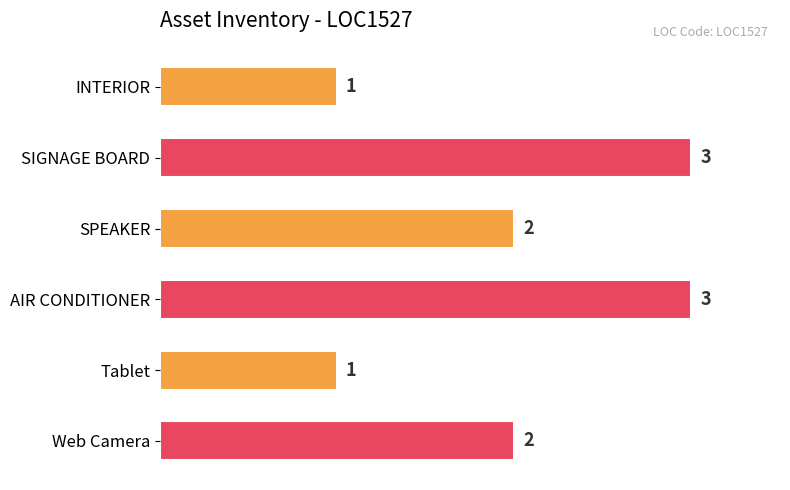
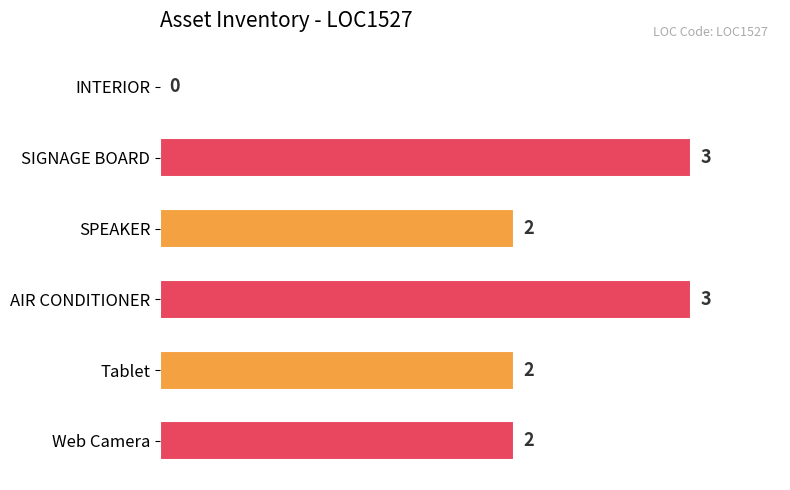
  {
-   "INTERIOR": 1,
+   "INTERIOR": 0,
    "SIGNAGE BOARD": 3,
    "SPEAKER": 2,
    "AIR CONDITIONER": 3,
-   "Tablet": 1,
+   "Tablet": 2,
    "Web Camera": 2
  }
